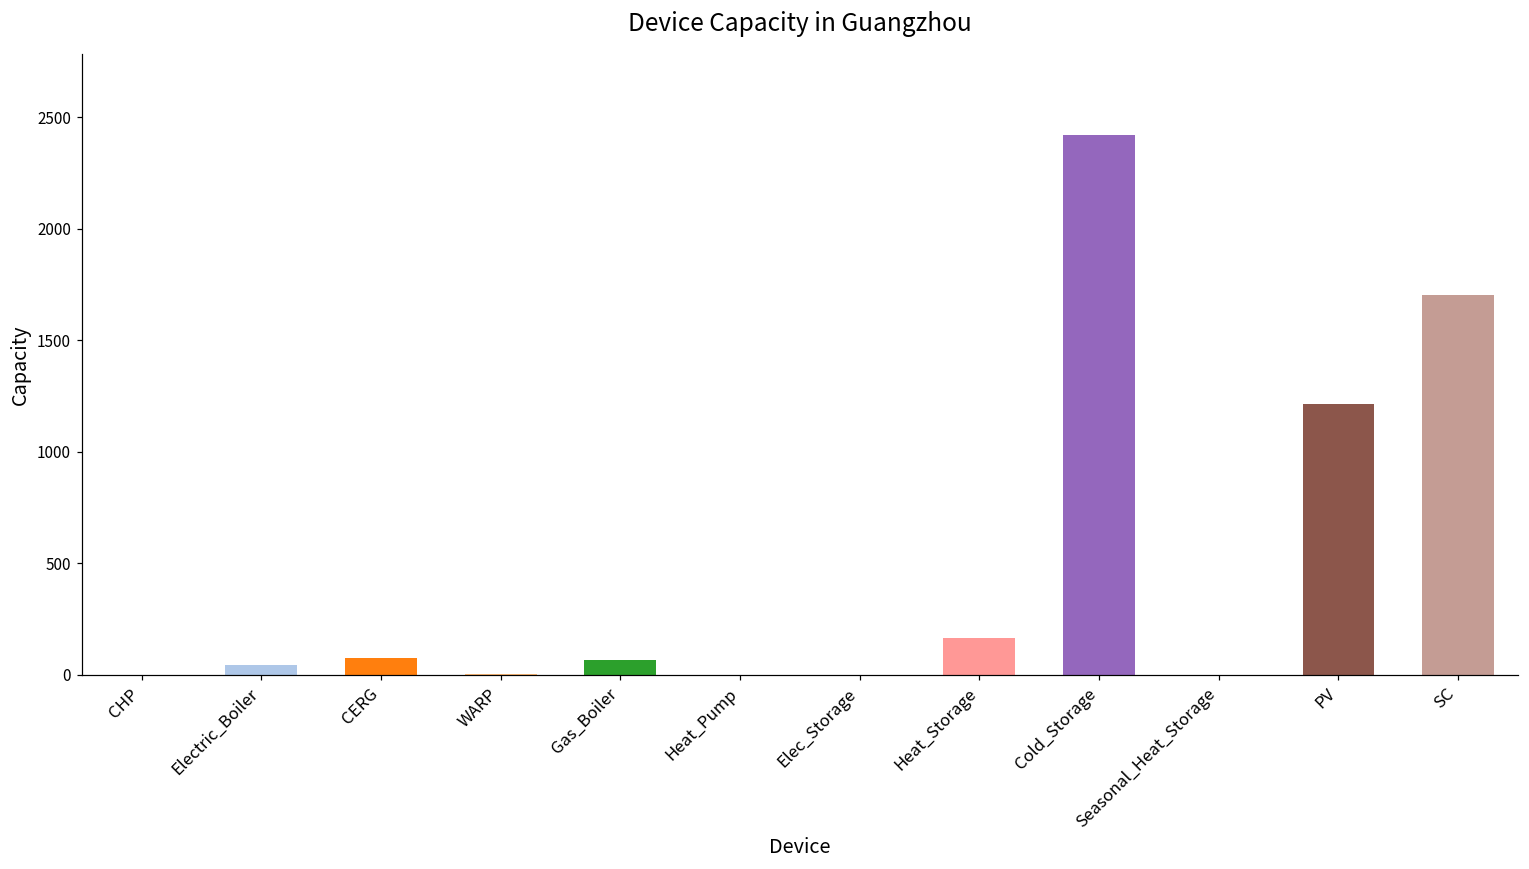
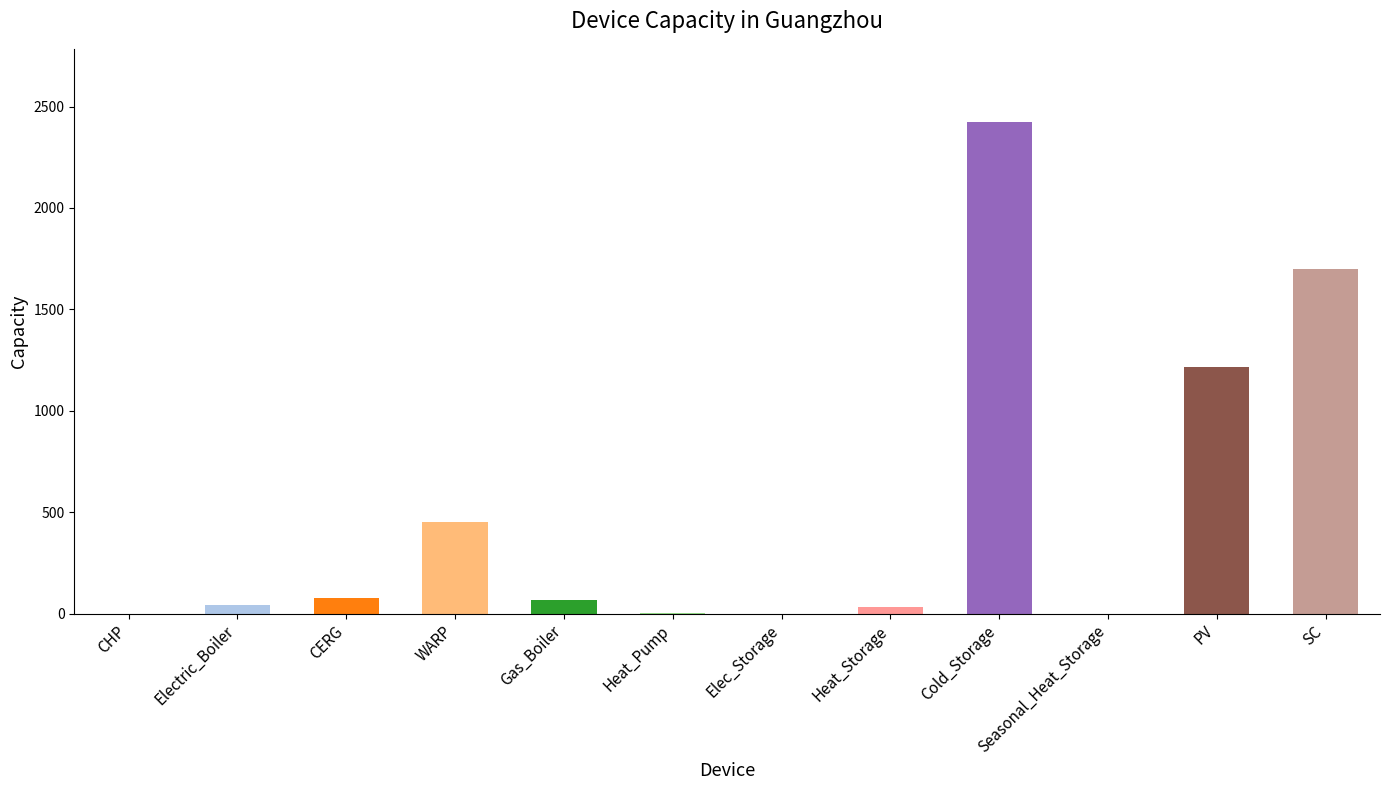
  {
    "CHP": 0,
    "Electric_Boiler": 40,
    "CERG": 80,
-   "WARP": 0,
+   "WARP": 450,
    "Gas_Boiler": 60,
    "Elec_Storage": 0,
-   "Heat_Storage": 160,
+   "Heat_Storage": 30,
    "Cold_Storage": 2420,
    "Seasonal_Heat_Storage": 0,
    "PV": 1220,
    "SC": 1700
  }
